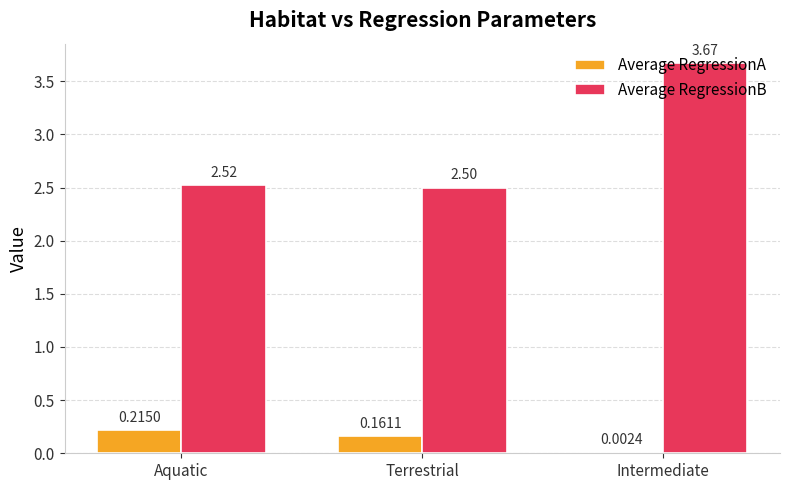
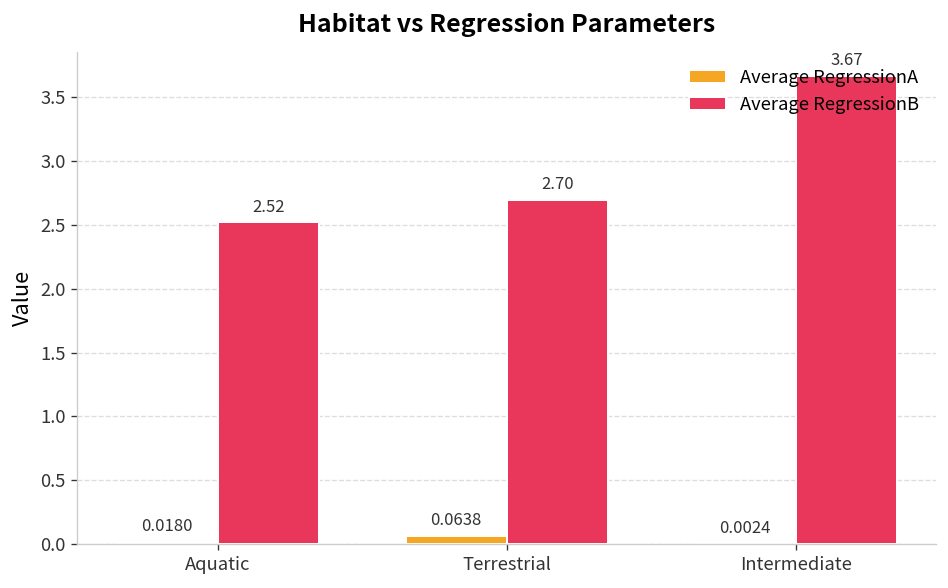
  {
    "Average RegressionA": {
-     "Aquatic": 0.2150,
-     "Terrestrial": 0.1611,
+     "Aquatic": 0.0180,
+     "Terrestrial": 0.0638,
      "Intermediate": 0.0024
    },
    "Average RegressionB": {
      "Aquatic": 2.52,
-     "Terrestrial": 2.50,
+     "Terrestrial": 2.70,
      "Intermediate": 3.67
    }
  }
